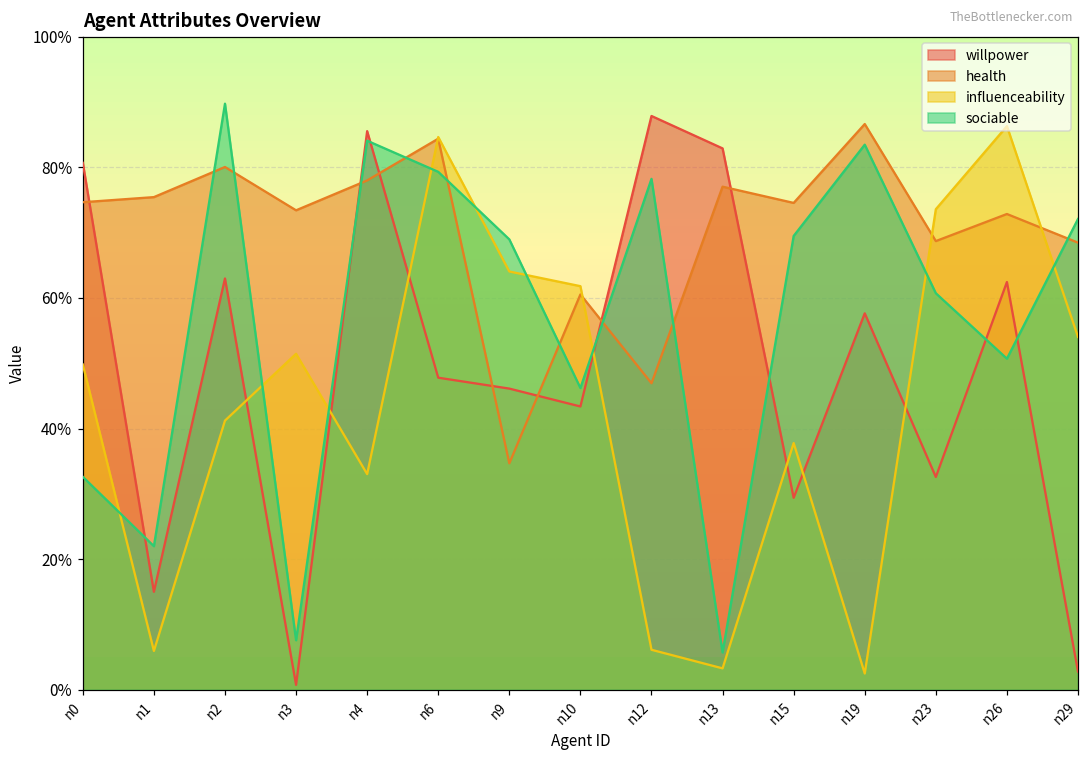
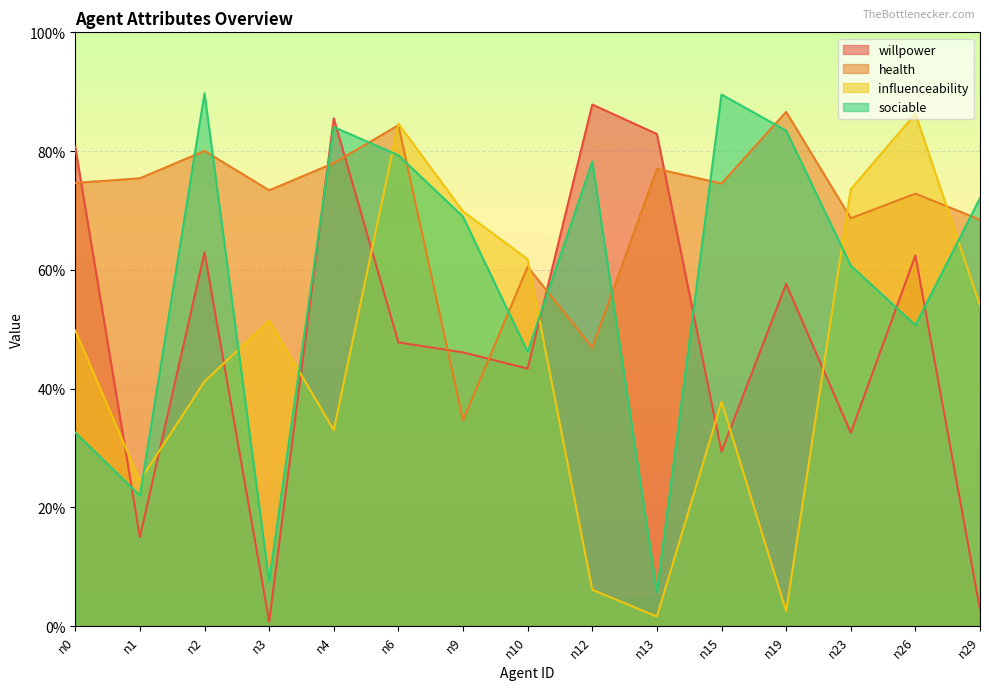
  {
    "influenceability": {
      "n0": "50%",
-     "n1": "6%",
+     "n1": "24%",
      "n2": "41%",
      "n3": "51%",
      "n4": "33%",
-     "n9": "64%",
+     "n9": "70%",
      "n10": "62%",
      "n12": "6%",
-     "n13": "3%",
+     "n13": "2%",
      "n15": "38%",
      "n19": "3%",
      "n23": "74%",
      "n29": "54%"
    },
    "sociable": {
      "n0": "33%",
      "n1": "22%",
      "n2": "90%",
      "n3": "8%",
      "n4": "84%",
      "n6": "79%",
      "n9": "69%",
      "n10": "46%",
      "n12": "78%",
      "n13": "6%",
-     "n15": "69%",
+     "n15": "90%",
      "n19": "83%",
      "n23": "61%",
      "n26": "51%",
      "n29": "72%"
    }
  }
